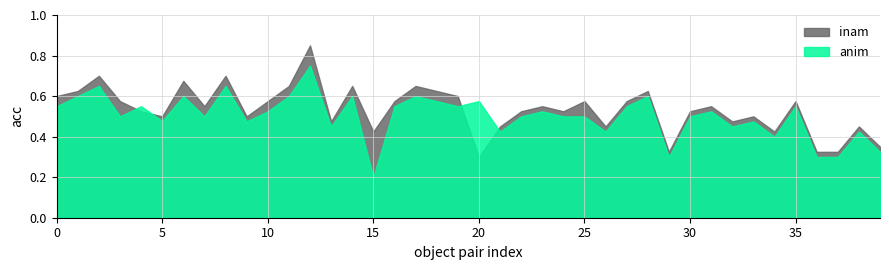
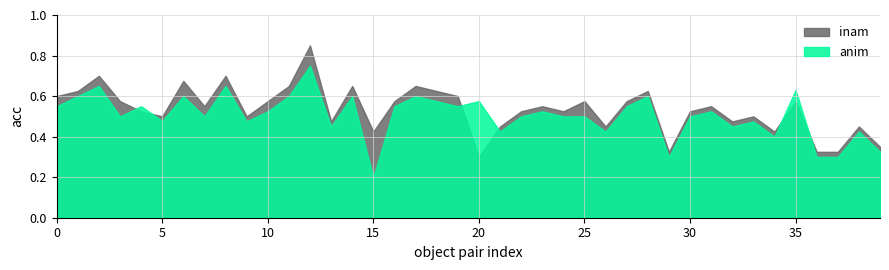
  {
    "inam": {
      "0": 0.60,
      "5": 0.50,
      "10": 0.58,
      "15": 0.43,
      "20": 0.30,
      "25": 0.58,
      "30": 0.53,
      "35": 0.58
    },
    "anim": {
      "0": 0.55,
      "5": 0.48,
      "10": 0.53,
      "15": 0.20,
      "20": 0.58,
      "25": 0.50,
      "30": 0.50,
-     "35": 0.55
+     "35": 0.63
    }
  }
